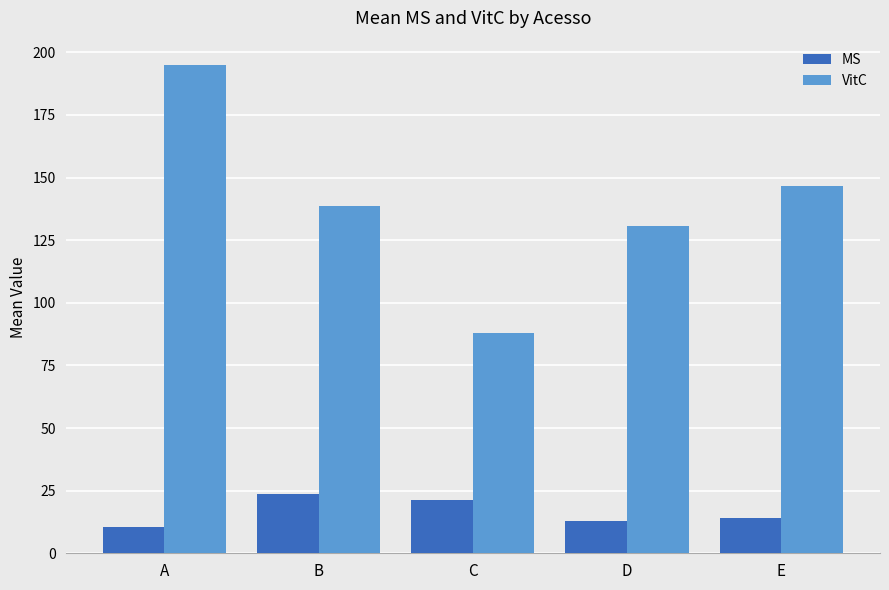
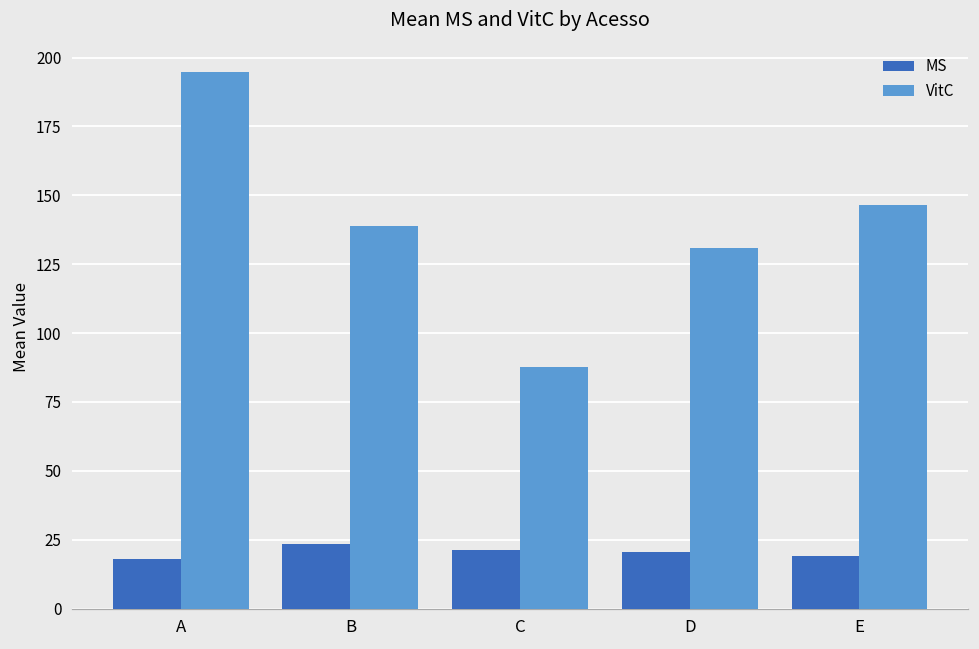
  {
    "MS": {
-     "A": 10,
+     "A": 18,
      "B": 24,
      "C": 21,
-     "D": 13,
-     "E": 14
+     "D": 21,
+     "E": 19
    },
    "VitC": {
      "A": 195,
      "B": 139,
      "C": 88,
      "D": 131,
      "E": 147
    }
  }
